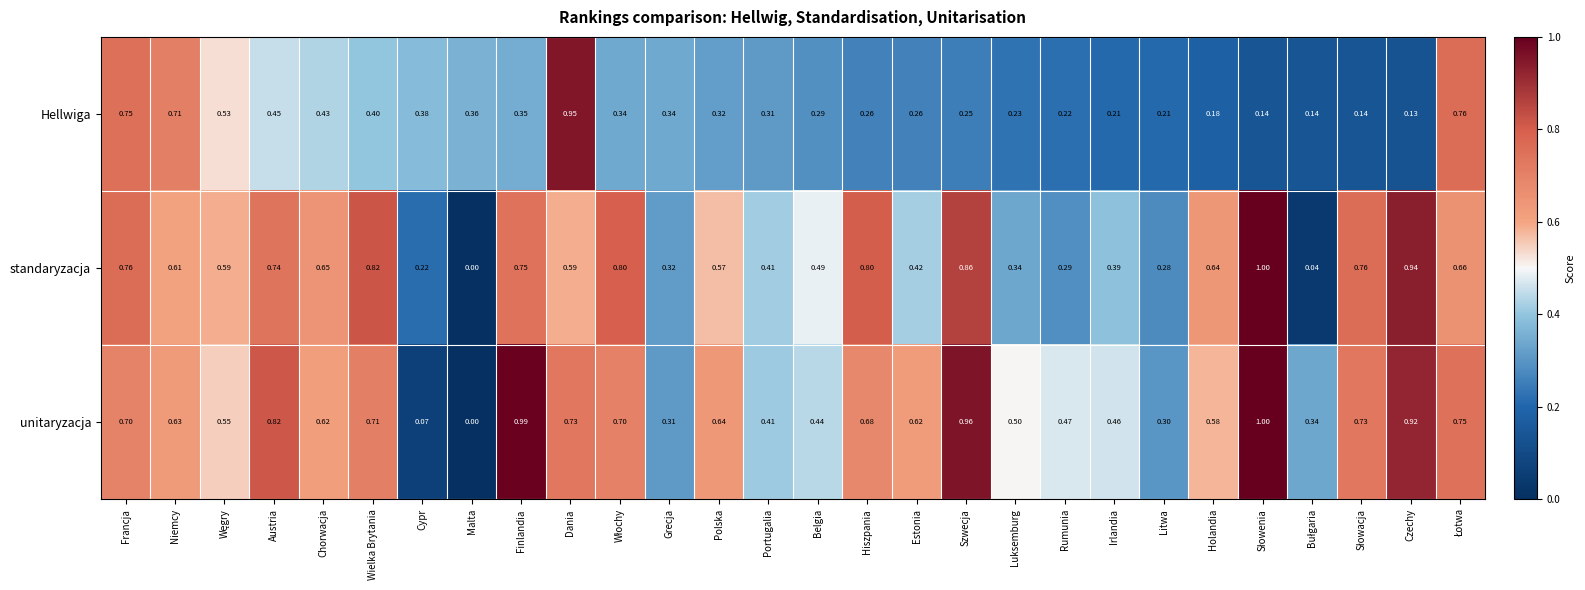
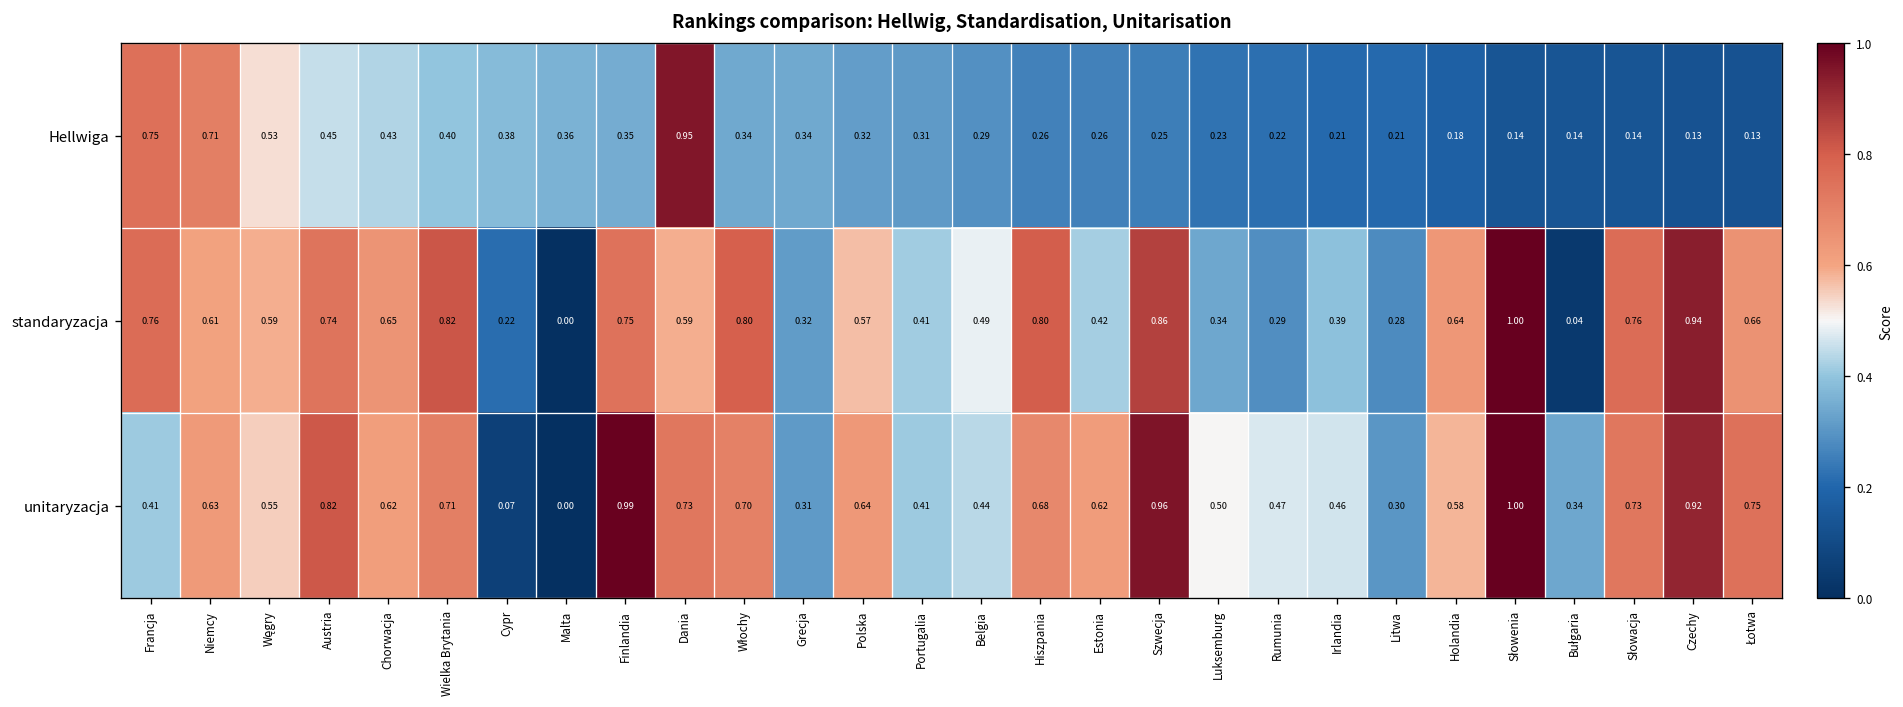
  {
    "Hellwiga": {
      "Francja": 0.75,
      "Niemcy": 0.71,
      "Węgry": 0.53,
      "Austria": 0.45,
      "Chorwacja": 0.43,
      "Wielka Brytania": 0.40,
      "Cypr": 0.38,
      "Malta": 0.36,
      "Finlandia": 0.35,
      "Dania": 0.95,
      "Włochy": 0.34,
      "Grecja": 0.34,
      "Polska": 0.32,
      "Portugalia": 0.31,
      "Belgia": 0.29,
      "Hiszpania": 0.26,
      "Estonia": 0.26,
      "Szwecja": 0.25,
      "Luksemburg": 0.23,
      "Rumunia": 0.22,
      "Irlandia": 0.21,
      "Litwa": 0.21,
      "Holandia": 0.18,
      "Słowenia": 0.14,
      "Bułgaria": 0.14,
      "Słowacja": 0.14,
      "Czechy": 0.13,
-     "Łotwa": 0.76
+     "Łotwa": 0.13
    },
    "standaryzacja": {
      "Francja": 0.76,
      "Niemcy": 0.61,
      "Węgry": 0.59,
      "Austria": 0.74,
      "Chorwacja": 0.65,
      "Wielka Brytania": 0.82,
      "Cypr": 0.22,
      "Malta": 0.00,
      "Finlandia": 0.75,
      "Dania": 0.59,
      "Włochy": 0.80,
      "Grecja": 0.32,
      "Polska": 0.57,
      "Portugalia": 0.41,
      "Belgia": 0.49,
      "Hiszpania": 0.80,
      "Estonia": 0.42,
      "Szwecja": 0.86,
      "Luksemburg": 0.34,
      "Rumunia": 0.29,
      "Irlandia": 0.39,
      "Litwa": 0.28,
      "Holandia": 0.64,
      "Słowenia": 1.00,
      "Bułgaria": 0.04,
      "Słowacja": 0.76,
      "Czechy": 0.94,
      "Łotwa": 0.66
    },
    "unitaryzacja": {
-     "Francja": 0.70,
+     "Francja": 0.41,
      "Niemcy": 0.63,
      "Węgry": 0.55,
      "Austria": 0.82,
      "Chorwacja": 0.62,
      "Wielka Brytania": 0.71,
      "Cypr": 0.07,
      "Malta": 0.00,
      "Finlandia": 0.99,
      "Dania": 0.73,
      "Włochy": 0.70,
      "Grecja": 0.31,
      "Polska": 0.64,
      "Portugalia": 0.41,
      "Belgia": 0.44,
      "Hiszpania": 0.68,
      "Estonia": 0.62,
      "Szwecja": 0.96,
      "Luksemburg": 0.50,
      "Rumunia": 0.47,
      "Irlandia": 0.46,
      "Litwa": 0.30,
      "Holandia": 0.58,
      "Słowenia": 1.00,
      "Bułgaria": 0.34,
      "Słowacja": 0.73,
      "Czechy": 0.92,
      "Łotwa": 0.75
    }
  }
